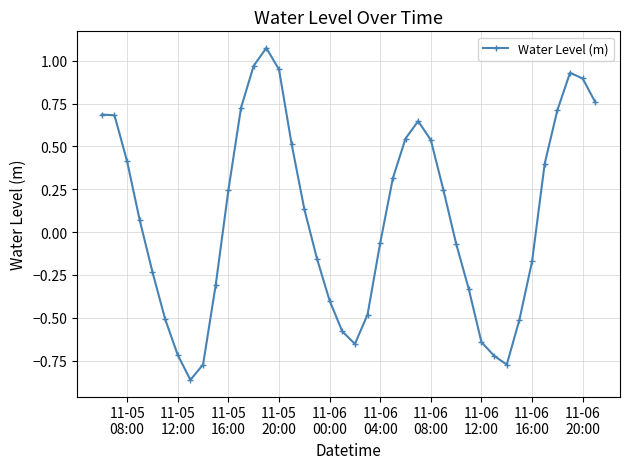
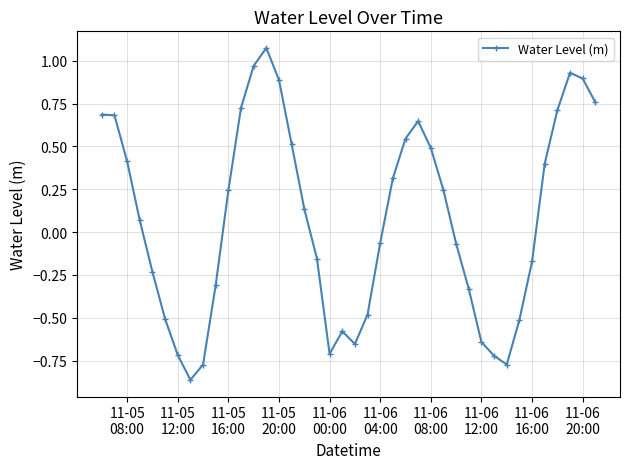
  {
    "11-05 08:00": 0.41,
    "11-05 12:00": -0.72,
    "11-05 16:00": 0.24,
-   "11-05 20:00": 0.95,
-   "11-06 00:00": -0.40,
+   "11-05 20:00": 0.89,
+   "11-06 00:00": -0.71,
    "11-06 04:00": -0.06,
-   "11-06 08:00": 0.54,
+   "11-06 08:00": 0.49,
    "11-06 12:00": -0.64,
    "11-06 16:00": -0.17,
    "11-06 20:00": 0.90
  }
